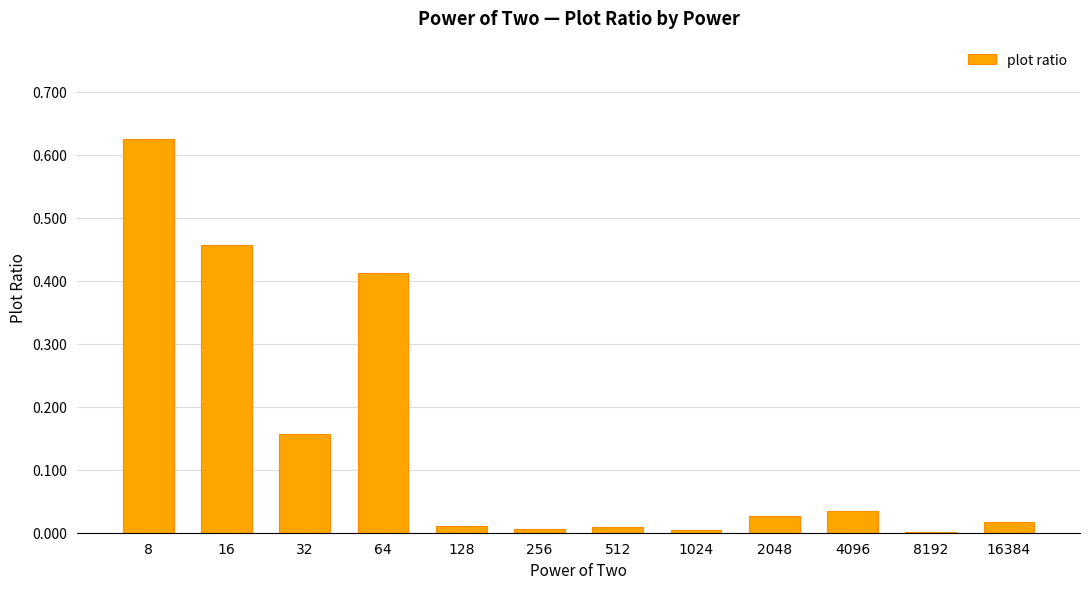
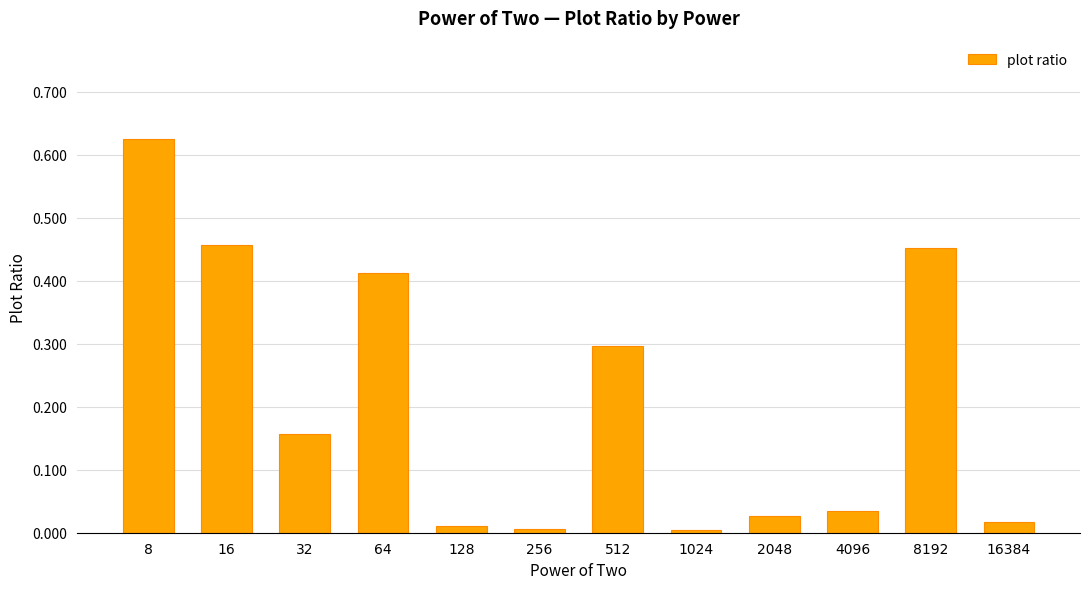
  {
    "8": 0.63,
    "16": 0.46,
    "32": 0.16,
    "64": 0.41,
    "128": 0.01,
    "256": 0.01,
-   "512": 0.01,
+   "512": 0.30,
    "1024": 0.00,
    "2048": 0.03,
    "4096": 0.04,
-   "8192": 0.00,
+   "8192": 0.45,
    "16384": 0.02
  }
